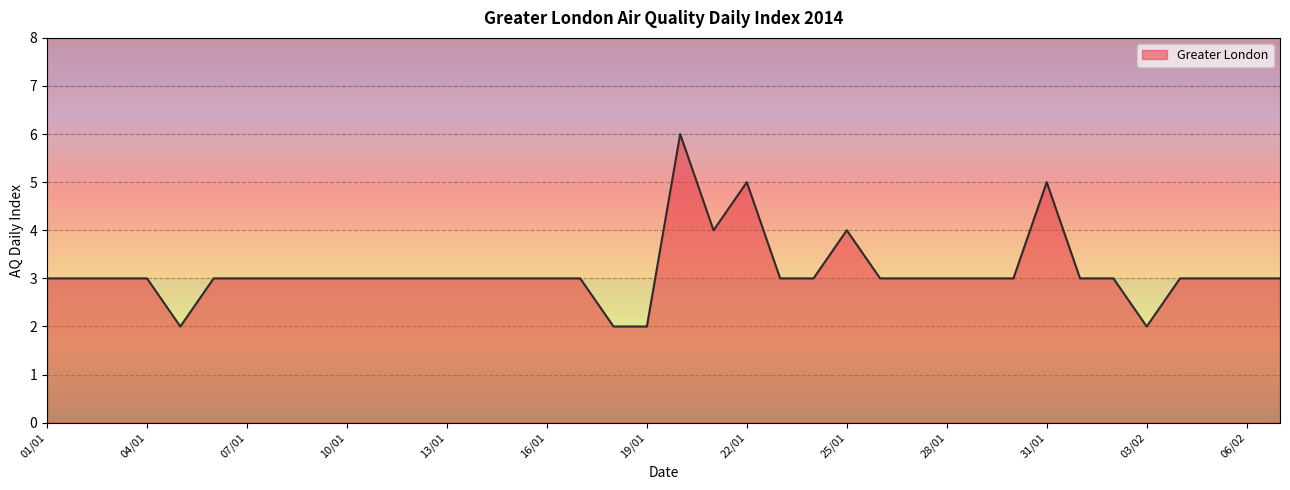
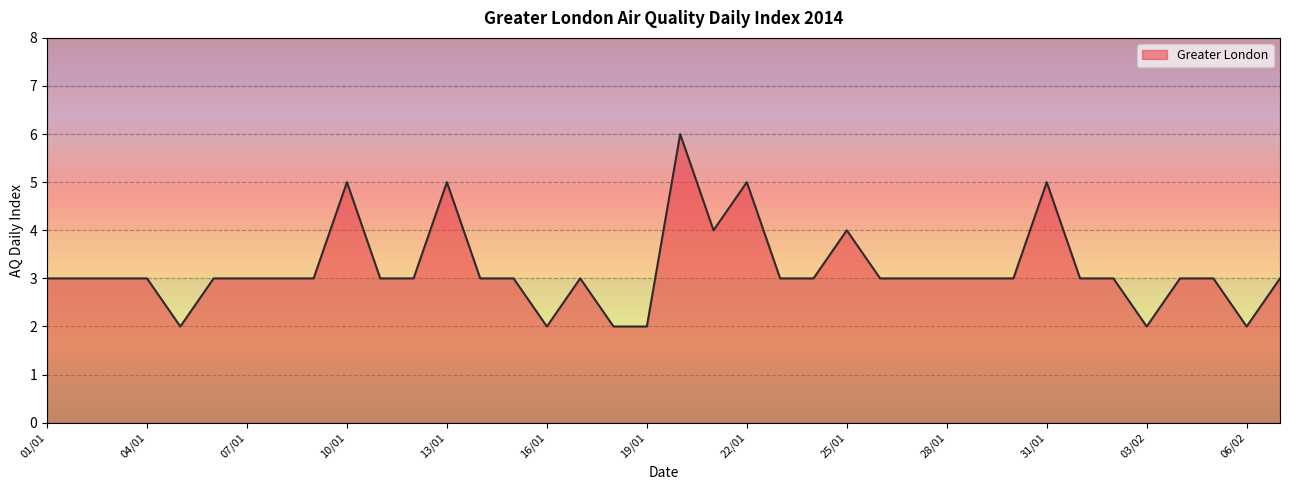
  {
    "01/01": 3,
    "04/01": 3,
    "07/01": 3,
-   "10/01": 3,
-   "13/01": 3,
-   "16/01": 3,
+   "10/01": 5,
+   "13/01": 5,
+   "16/01": 2,
    "19/01": 2,
    "22/01": 5,
    "25/01": 4,
    "28/01": 3,
    "31/01": 5,
    "03/02": 2,
-   "06/02": 3
+   "06/02": 2
  }
